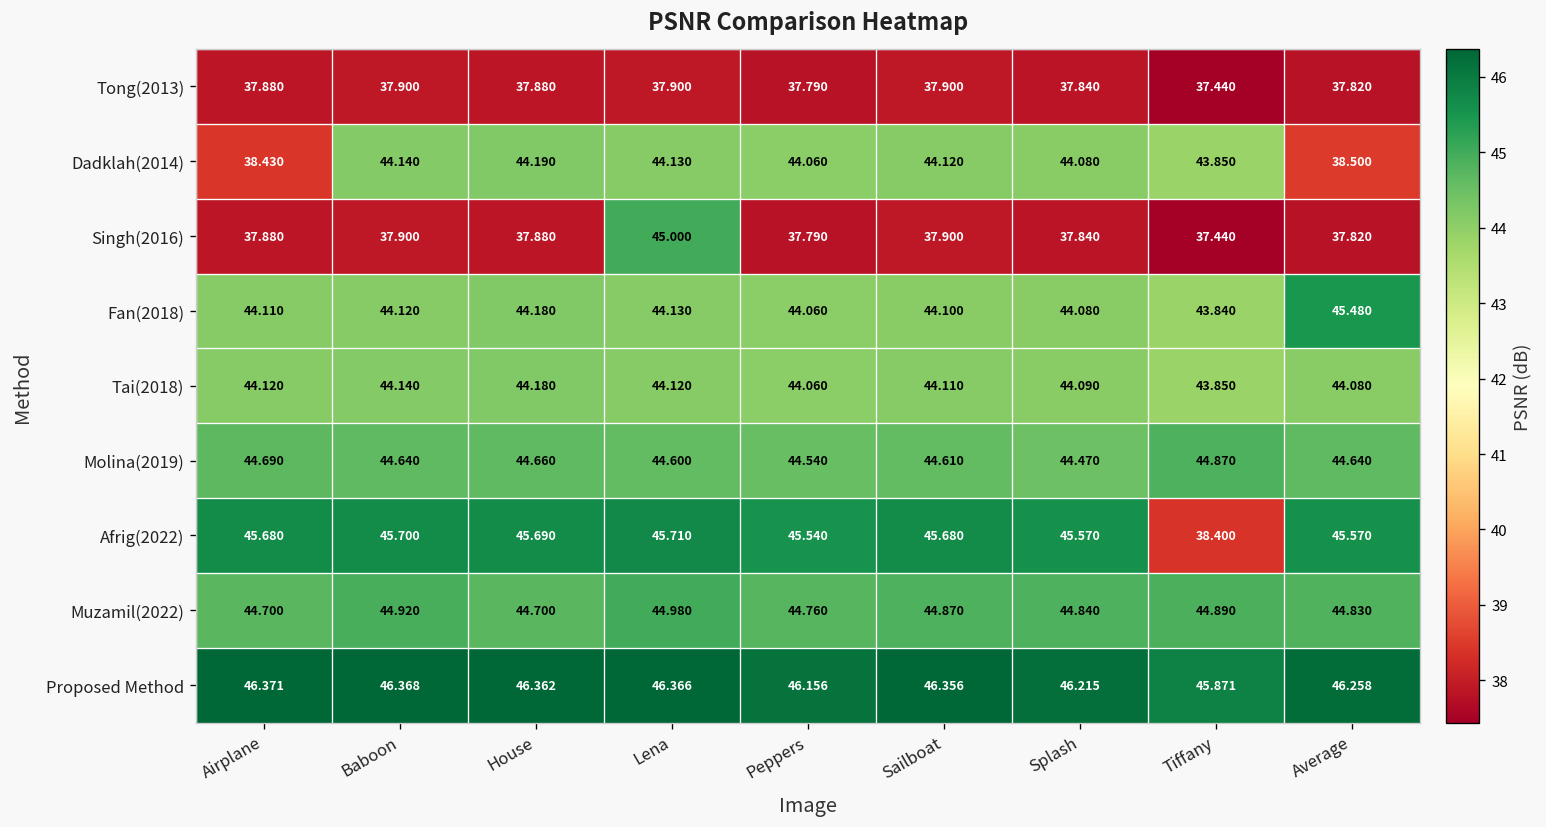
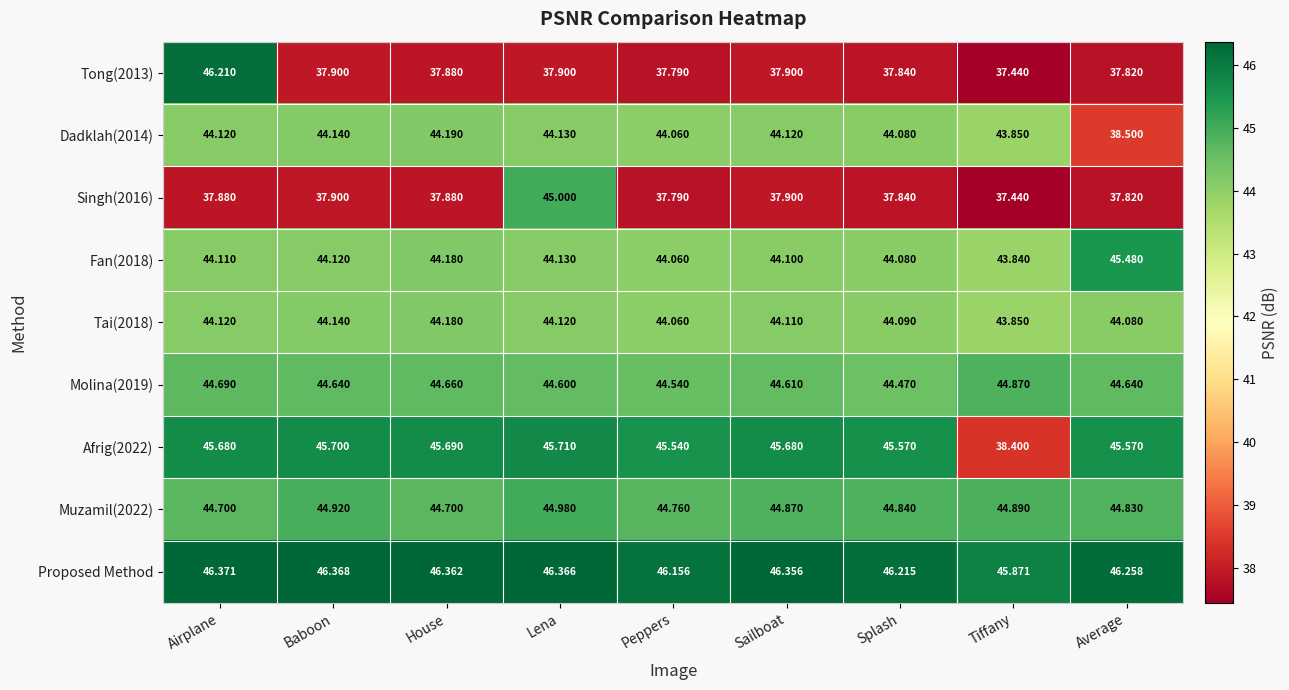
  {
    "Tong(2013)": {
-     "Airplane": 37.880,
+     "Airplane": 46.210,
      "Baboon": 37.900,
      "House": 37.880,
      "Lena": 37.900,
      "Peppers": 37.790,
      "Sailboat": 37.900,
      "Splash": 37.840,
      "Tiffany": 37.440,
      "Average": 37.820
    },
    "Dadklah(2014)": {
-     "Airplane": 38.430,
+     "Airplane": 44.120,
      "Baboon": 44.140,
      "House": 44.190,
      "Lena": 44.130,
      "Peppers": 44.060,
      "Sailboat": 44.120,
      "Splash": 44.080,
      "Tiffany": 43.850,
      "Average": 38.500
    },
    "Singh(2016)": {
      "Airplane": 37.880,
      "Baboon": 37.900,
      "House": 37.880,
      "Lena": 45.000,
      "Peppers": 37.790,
      "Sailboat": 37.900,
      "Splash": 37.840,
      "Tiffany": 37.440,
      "Average": 37.820
    },
    "Fan(2018)": {
      "Airplane": 44.110,
      "Baboon": 44.120,
      "House": 44.180,
      "Lena": 44.130,
      "Peppers": 44.060,
      "Sailboat": 44.100,
      "Splash": 44.080,
      "Tiffany": 43.840,
      "Average": 45.480
    },
    "Tai(2018)": {
      "Airplane": 44.120,
      "Baboon": 44.140,
      "House": 44.180,
      "Lena": 44.120,
      "Peppers": 44.060,
      "Sailboat": 44.110,
      "Splash": 44.090,
      "Tiffany": 43.850,
      "Average": 44.080
    },
    "Molina(2019)": {
      "Airplane": 44.690,
      "Baboon": 44.640,
      "House": 44.660,
      "Lena": 44.600,
      "Peppers": 44.540,
      "Sailboat": 44.610,
      "Splash": 44.470,
      "Tiffany": 44.870,
      "Average": 44.640
    },
    "Afrig(2022)": {
      "Airplane": 45.680,
      "Baboon": 45.700,
      "House": 45.690,
      "Lena": 45.710,
      "Peppers": 45.540,
      "Sailboat": 45.680,
      "Splash": 45.570,
      "Tiffany": 38.400,
      "Average": 45.570
    },
    "Muzamil(2022)": {
      "Airplane": 44.700,
      "Baboon": 44.920,
      "House": 44.700,
      "Lena": 44.980,
      "Peppers": 44.760,
      "Sailboat": 44.870,
      "Splash": 44.840,
      "Tiffany": 44.890,
      "Average": 44.830
    },
    "Proposed Method": {
      "Airplane": 46.371,
      "Baboon": 46.368,
      "House": 46.362,
      "Lena": 46.366,
      "Peppers": 46.156,
      "Sailboat": 46.356,
      "Splash": 46.215,
      "Tiffany": 45.871,
      "Average": 46.258
    }
  }
